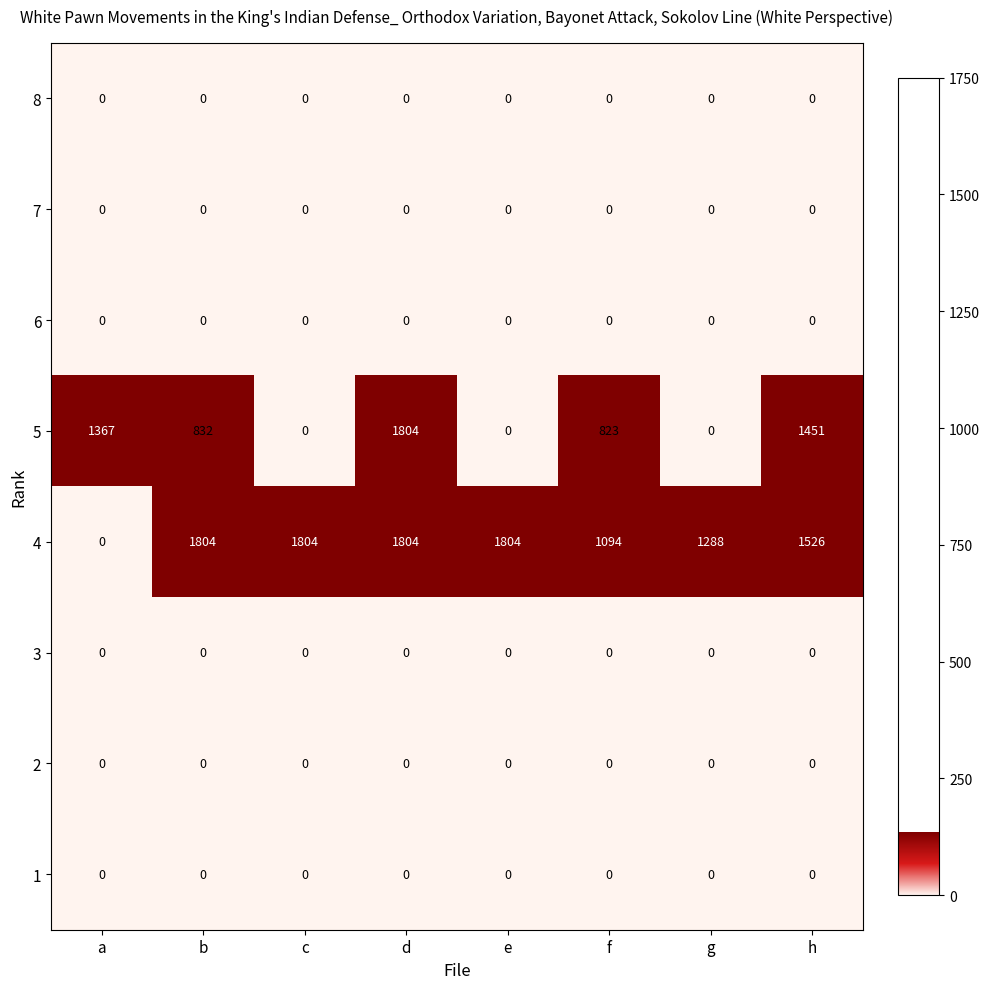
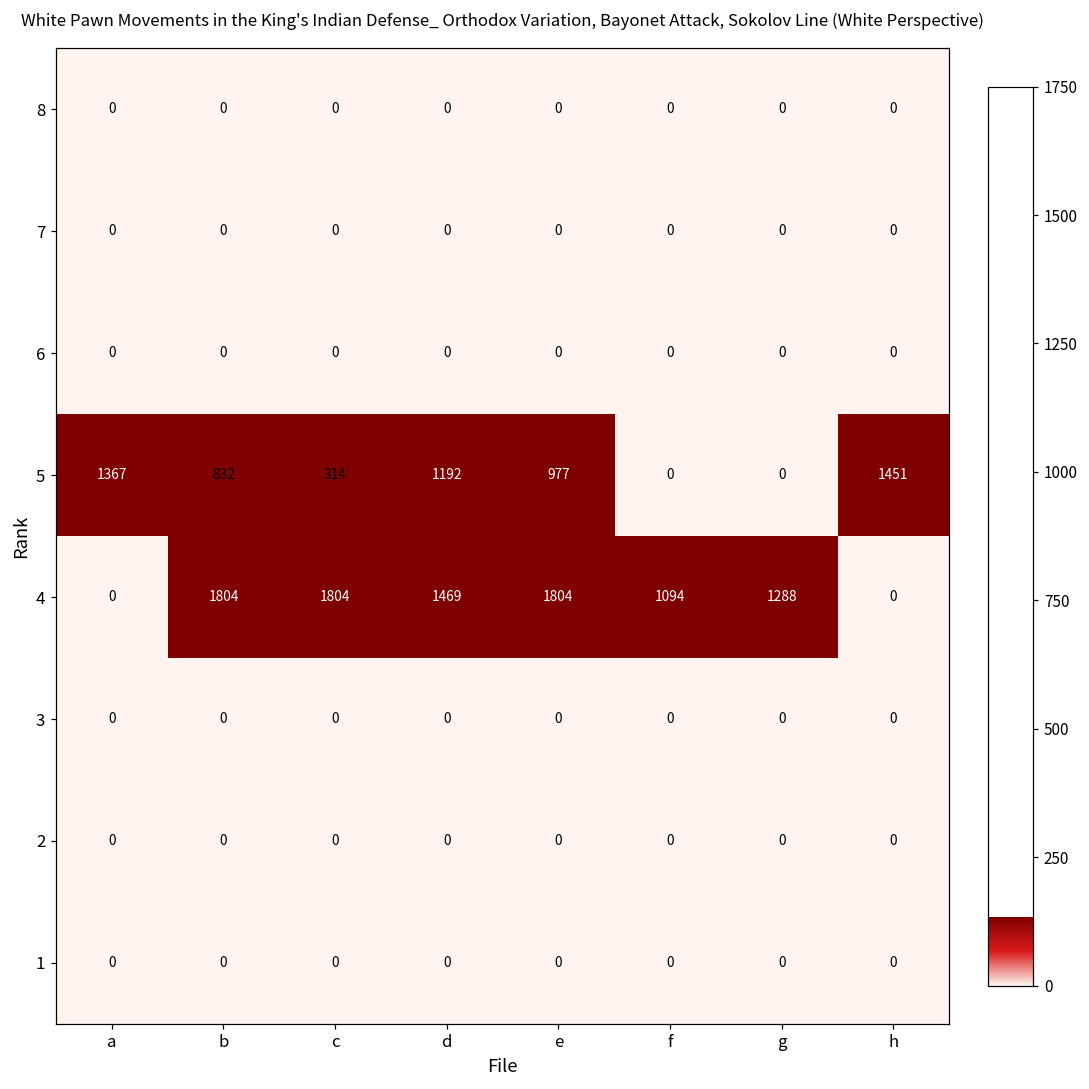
  {
    "8": {
      "a": 0,
      "b": 0,
      "c": 0,
      "d": 0,
      "e": 0,
      "f": 0,
      "g": 0,
      "h": 0
    },
    "7": {
      "a": 0,
      "b": 0,
      "c": 0,
      "d": 0,
      "e": 0,
      "f": 0,
      "g": 0,
      "h": 0
    },
    "6": {
      "a": 0,
      "b": 0,
      "c": 0,
      "d": 0,
      "e": 0,
      "f": 0,
      "g": 0,
      "h": 0
    },
    "5": {
      "a": 1367,
      "b": 832,
-     "c": 0,
-     "d": 1804,
-     "e": 0,
-     "f": 823,
+     "c": 314,
+     "d": 1192,
+     "e": 977,
+     "f": 0,
      "g": 0,
      "h": 1451
    },
    "4": {
      "a": 0,
      "b": 1804,
      "c": 1804,
-     "d": 1804,
+     "d": 1469,
      "e": 1804,
      "f": 1094,
      "g": 1288,
-     "h": 1526
+     "h": 0
    },
    "3": {
      "a": 0,
      "b": 0,
      "c": 0,
      "d": 0,
      "e": 0,
      "f": 0,
      "g": 0,
      "h": 0
    },
    "2": {
      "a": 0,
      "b": 0,
      "c": 0,
      "d": 0,
      "e": 0,
      "f": 0,
      "g": 0,
      "h": 0
    },
    "1": {
      "a": 0,
      "b": 0,
      "c": 0,
      "d": 0,
      "e": 0,
      "f": 0,
      "g": 0,
      "h": 0
    }
  }
